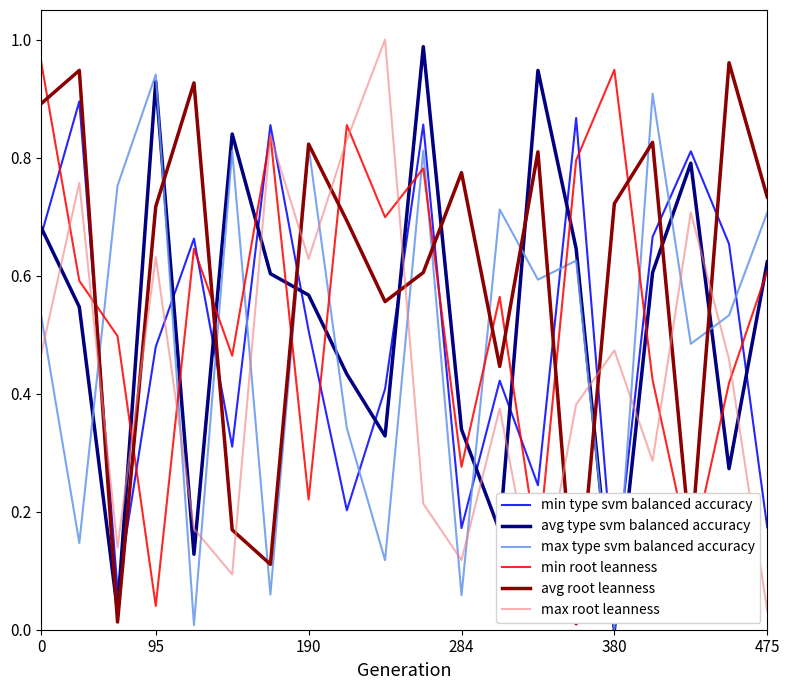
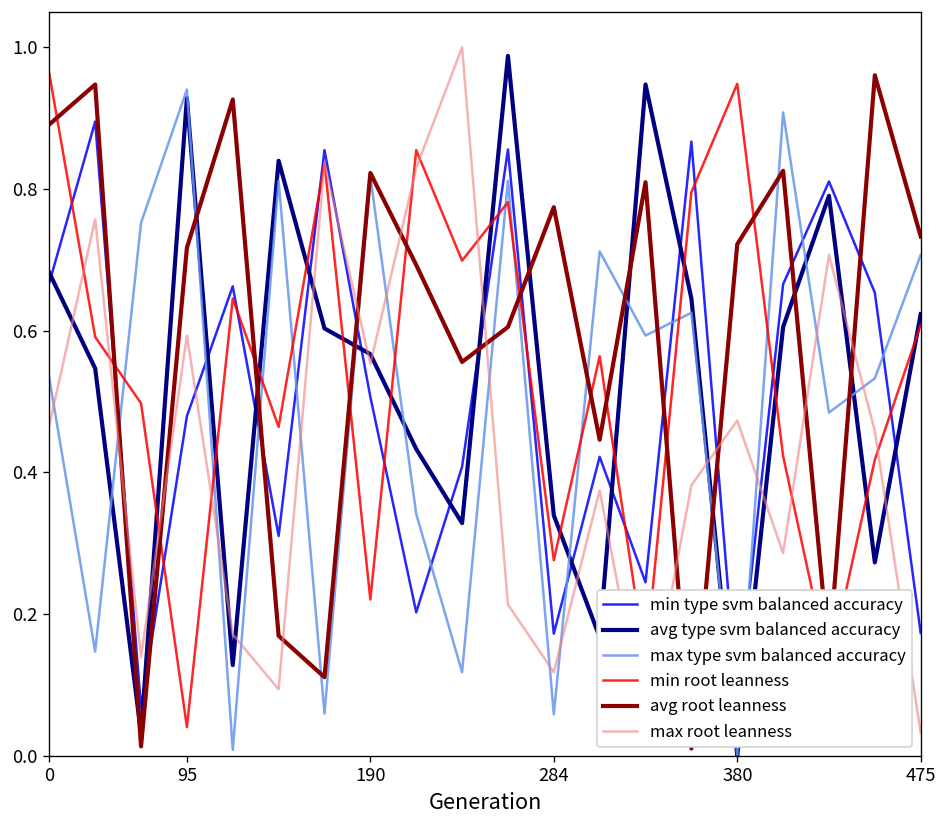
  {
    "min type svm balanced accuracy": {
      "0": 0.67,
      "95": 0.48,
      "190": 0.51,
      "284": 0.17,
      "475": 0.17
    },
    "avg type svm balanced accuracy": {
      "0": 0.68,
      "95": 0.93,
      "190": 0.57,
      "284": 0.34,
      "475": 0.62
    },
    "max type svm balanced accuracy": {
      "0": 0.53,
      "95": 0.94,
      "190": 0.82,
      "284": 0.06,
      "475": 0.71
    },
    "min root leanness": {
      "0": 0.96,
      "95": 0.04,
      "190": 0.22,
      "284": 0.28,
      "380": 0.95,
      "475": 0.61
    },
    "avg root leanness": {
      "0": 0.89,
      "95": 0.72,
      "190": 0.82,
      "284": 0.77,
      "380": 0.72,
      "475": 0.73
    },
    "max root leanness": {
      "0": 0.47,
-     "95": 0.63,
-     "190": 0.63,
+     "95": 0.59,
+     "190": 0.55,
      "284": 0.12,
      "380": 0.47,
      "475": 0.03
    }
  }
